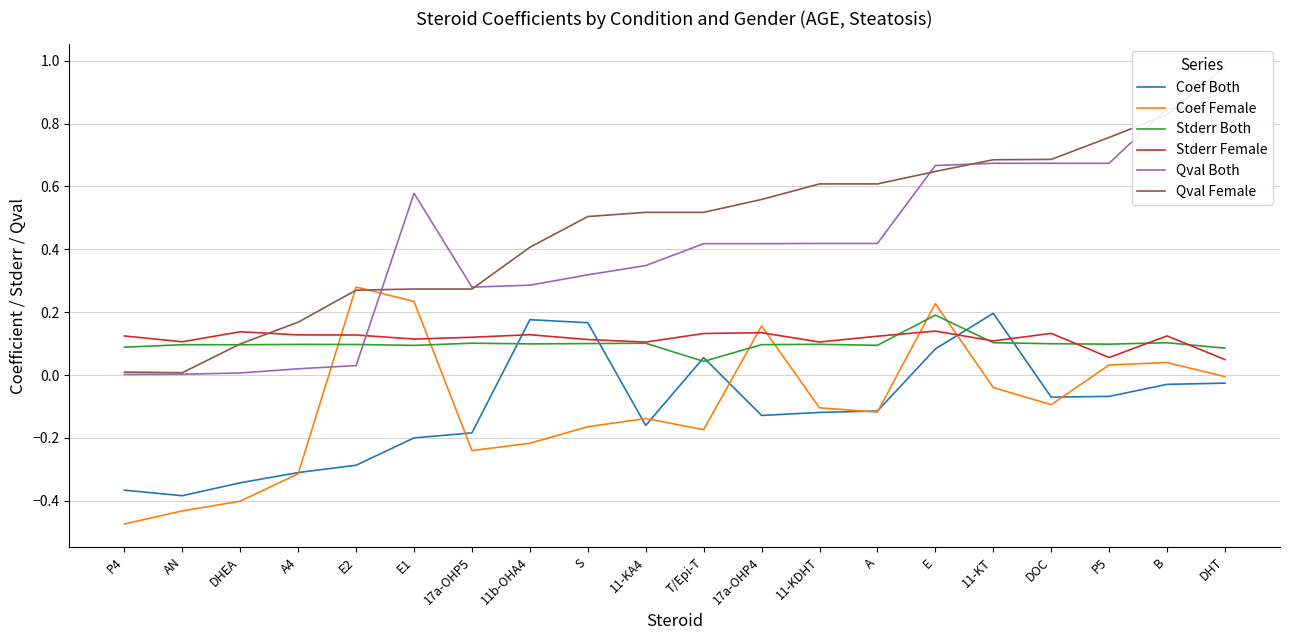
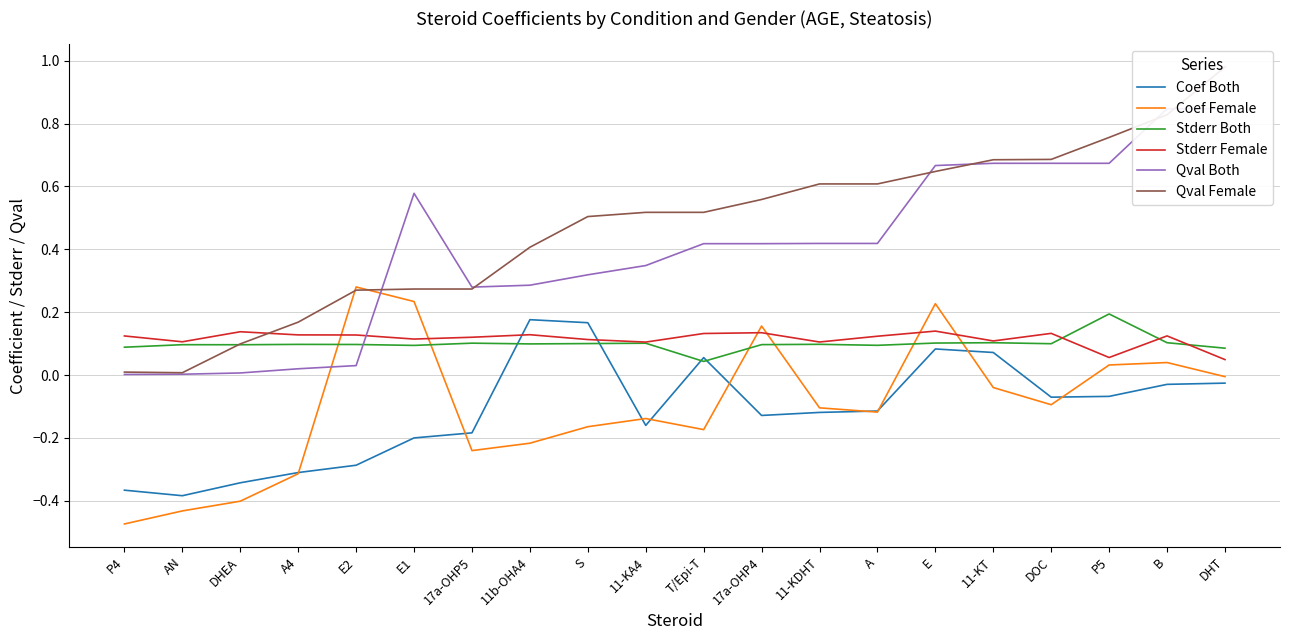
  {
    "Coef Both": {
      "P4": -0.37,
      "AN": -0.38,
      "DHEA": -0.34,
      "E2": -0.29,
      "E1": -0.20,
      "17a-OHP5": -0.18,
      "11b-OHA4": 0.18,
      "S": 0.17,
      "11-KA4": -0.16,
      "T/Epi-T": 0.06,
      "17a-OHP4": -0.13,
      "11-KDHT": -0.12,
      "E": 0.08,
-     "11-KT": 0.20,
+     "11-KT": 0.07,
      "DOC": -0.07,
      "P5": -0.07,
      "B": -0.03,
      "DHT": -0.03
    },
    "Coef Female": {
      "P4": -0.47,
      "AN": -0.43,
      "DHEA": -0.40,
      "E2": 0.28,
      "E1": 0.23,
      "17a-OHP5": -0.24,
      "11b-OHA4": -0.22,
      "S": -0.16,
      "11-KA4": -0.14,
      "T/Epi-T": -0.17,
      "17a-OHP4": 0.16,
      "11-KDHT": -0.10,
      "E": 0.23,
      "11-KT": -0.04,
      "DOC": -0.09,
      "P5": 0.03,
      "B": 0.04,
      "DHT": 0.00
    },
    "Stderr Both": {
      "P4": 0.09,
      "AN": 0.10,
      "A4": 0.10,
      "E2": 0.10,
      "E1": 0.09,
      "17a-OHP5": 0.10,
      "11b-OHA4": 0.10,
      "S": 0.10,
      "T/Epi-T": 0.04,
      "17a-OHP4": 0.10,
      "A": 0.09,
-     "E": 0.19,
+     "E": 0.10,
      "DOC": 0.10,
-     "P5": 0.10,
+     "P5": 0.19,
      "B": 0.10,
      "DHT": 0.09
    },
    "Stderr Female": {
      "P4": 0.12,
      "AN": 0.11,
      "DHEA": 0.14,
      "A4": 0.13,
      "E2": 0.13,
      "E1": 0.11,
      "17a-OHP5": 0.12,
      "11b-OHA4": 0.13,
      "S": 0.11,
      "T/Epi-T": 0.13,
      "17a-OHP4": 0.13,
      "A": 0.12,
      "E": 0.14,
      "DOC": 0.13,
      "P5": 0.06,
      "B": 0.12,
      "DHT": 0.05
    },
    "Qval Both": {
      "DHEA": 0.01,
      "A4": 0.02,
      "E2": 0.03,
      "E1": 0.58,
      "11b-OHA4": 0.29,
      "S": 0.32,
      "11-KA4": 0.35,
      "T/Epi-T": 0.42,
      "17a-OHP4": 0.42,
      "11-KDHT": 0.42,
      "A": 0.42,
      "E": 0.67,
      "11-KT": 0.67,
      "DOC": 0.67,
      "P5": 0.67
    },
    "Qval Female": {
      "A4": 0.17,
      "E2": 0.27,
      "E1": 0.27,
      "11b-OHA4": 0.41,
      "S": 0.50,
      "11-KA4": 0.52,
      "T/Epi-T": 0.52,
      "17a-OHP4": 0.56,
      "11-KDHT": 0.61,
      "A": 0.61,
      "E": 0.65,
      "11-KT": 0.68,
      "DOC": 0.69,
      "P5": 0.76
    }
  }
